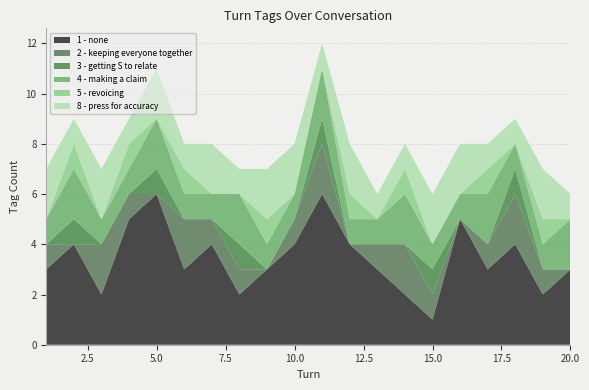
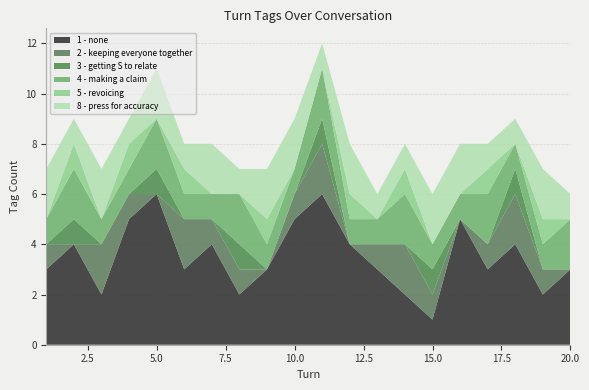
  {
    "1 - none": {
-     "10.0": 4,
+     "10.0": 5,
      "15.0": 1
    }
  }
